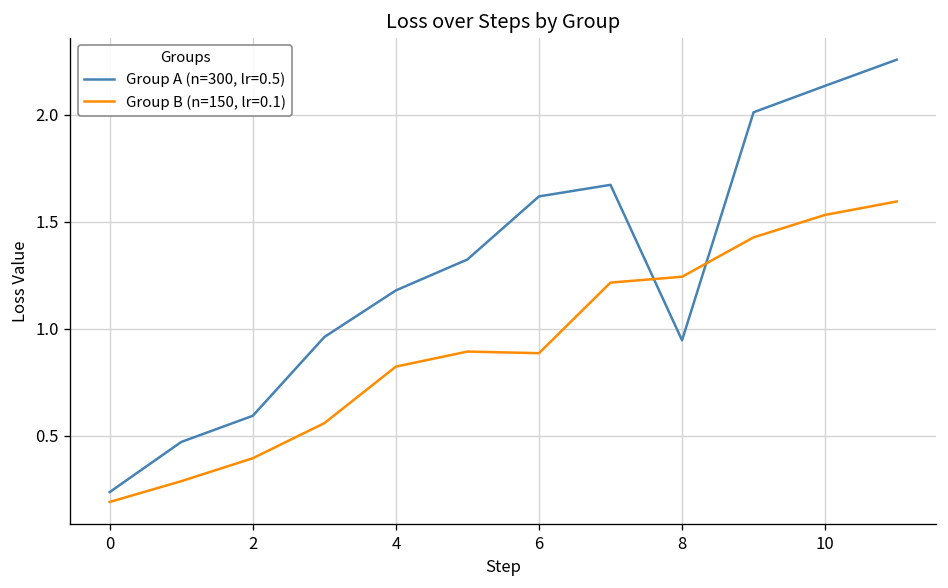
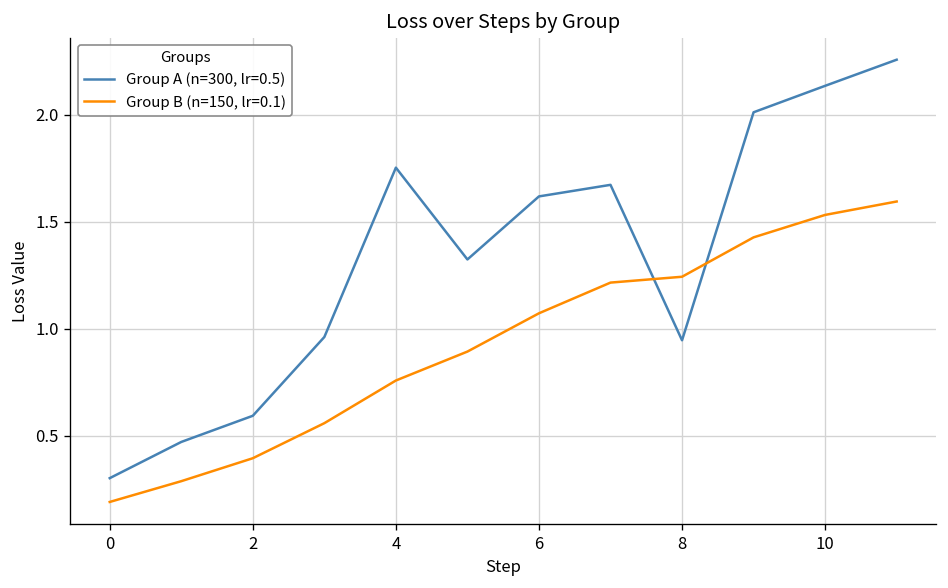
  {
    "Group A (n=300, lr=0.5)": {
-     "0": 0.24,
+     "0": 0.30,
      "2": 0.59,
-     "4": 1.18,
+     "4": 1.75,
      "6": 1.62,
      "8": 0.95,
      "10": 2.14
    },
    "Group B (n=150, lr=0.1)": {
      "0": 0.19,
      "2": 0.39,
-     "4": 0.82,
-     "6": 0.89,
+     "4": 0.76,
+     "6": 1.07,
      "8": 1.24,
      "10": 1.53
    }
  }
